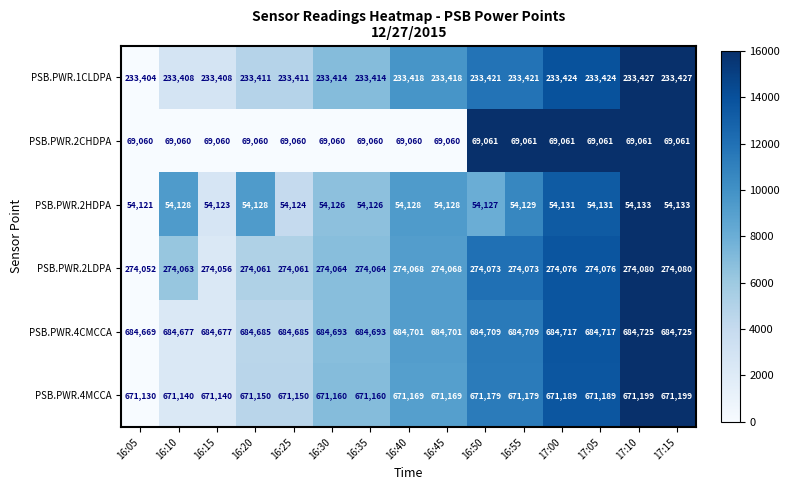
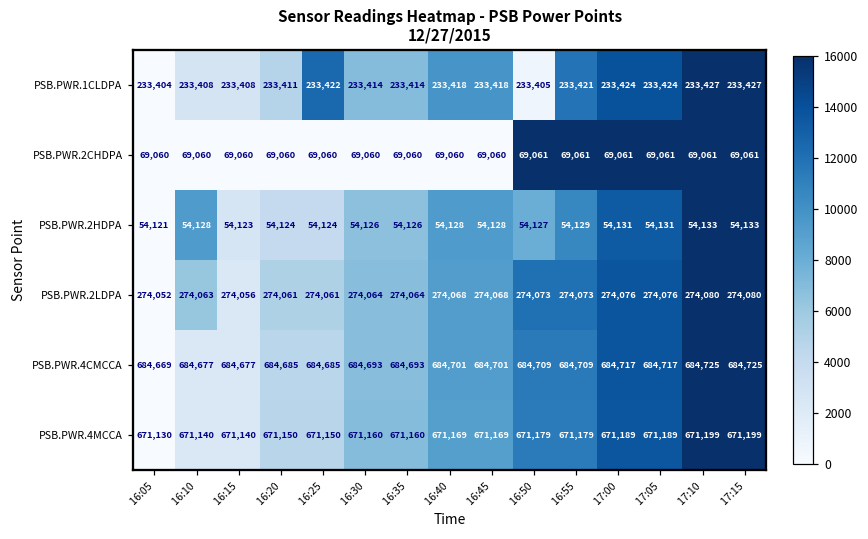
  {
    "PSB.PWR.1CLDPA": {
      "16:05": "233,404",
      "16:10": "233,408",
      "16:15": "233,408",
      "16:20": "233,411",
-     "16:25": "233,411",
+     "16:25": "233,422",
      "16:30": "233,414",
      "16:35": "233,414",
      "16:40": "233,418",
      "16:45": "233,418",
-     "16:50": "233,421",
+     "16:50": "233,405",
      "16:55": "233,421",
      "17:00": "233,424",
      "17:05": "233,424",
      "17:10": "233,427",
      "17:15": "233,427"
    },
    "PSB.PWR.2CHDPA": {
      "16:05": "69,060",
      "16:10": "69,060",
      "16:15": "69,060",
      "16:20": "69,060",
      "16:25": "69,060",
      "16:30": "69,060",
      "16:35": "69,060",
      "16:40": "69,060",
      "16:45": "69,060",
      "16:50": "69,061",
      "16:55": "69,061",
      "17:00": "69,061",
      "17:05": "69,061",
      "17:10": "69,061",
      "17:15": "69,061"
    },
    "PSB.PWR.2HDPA": {
      "16:05": "54,121",
      "16:10": "54,128",
      "16:15": "54,123",
-     "16:20": "54,128",
+     "16:20": "54,124",
      "16:25": "54,124",
      "16:30": "54,126",
      "16:35": "54,126",
      "16:40": "54,128",
      "16:45": "54,128",
      "16:50": "54,127",
      "16:55": "54,129",
      "17:00": "54,131",
      "17:05": "54,131",
      "17:10": "54,133",
      "17:15": "54,133"
    },
    "PSB.PWR.2LDPA": {
      "16:05": "274,052",
      "16:10": "274,063",
      "16:15": "274,056",
      "16:20": "274,061",
      "16:25": "274,061",
      "16:30": "274,064",
      "16:35": "274,064",
      "16:40": "274,068",
      "16:45": "274,068",
      "16:50": "274,073",
      "16:55": "274,073",
      "17:00": "274,076",
      "17:05": "274,076",
      "17:10": "274,080",
      "17:15": "274,080"
    },
    "PSB.PWR.4CMCCA": {
      "16:05": "684,669",
      "16:10": "684,677",
      "16:15": "684,677",
      "16:20": "684,685",
      "16:25": "684,685",
      "16:30": "684,693",
      "16:35": "684,693",
      "16:40": "684,701",
      "16:45": "684,701",
      "16:50": "684,709",
      "16:55": "684,709",
      "17:00": "684,717",
      "17:05": "684,717",
      "17:10": "684,725",
      "17:15": "684,725"
    },
    "PSB.PWR.4MCCA": {
      "16:05": "671,130",
      "16:10": "671,140",
      "16:15": "671,140",
      "16:20": "671,150",
      "16:25": "671,150",
      "16:30": "671,160",
      "16:35": "671,160",
      "16:40": "671,169",
      "16:45": "671,169",
      "16:50": "671,179",
      "16:55": "671,179",
      "17:00": "671,189",
      "17:05": "671,189",
      "17:10": "671,199",
      "17:15": "671,199"
    }
  }
